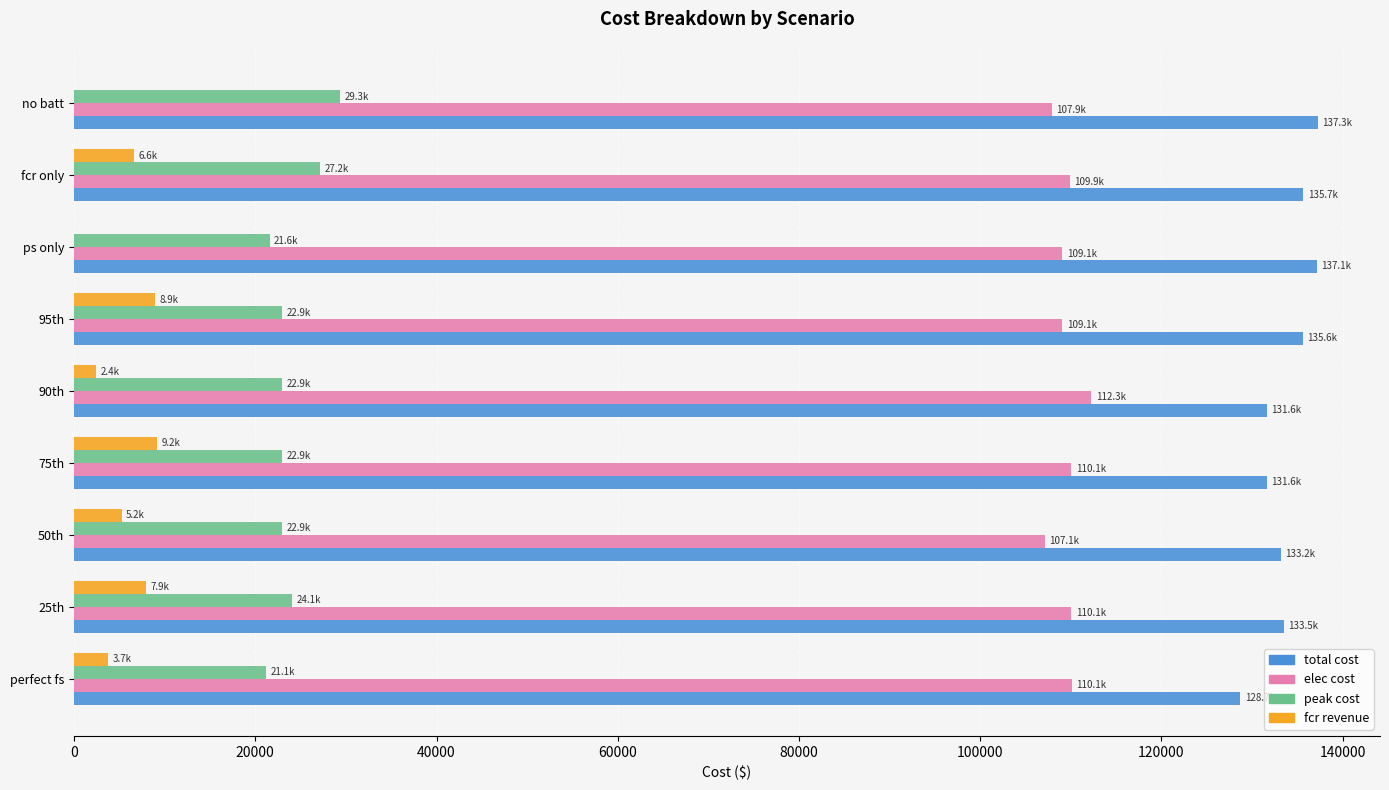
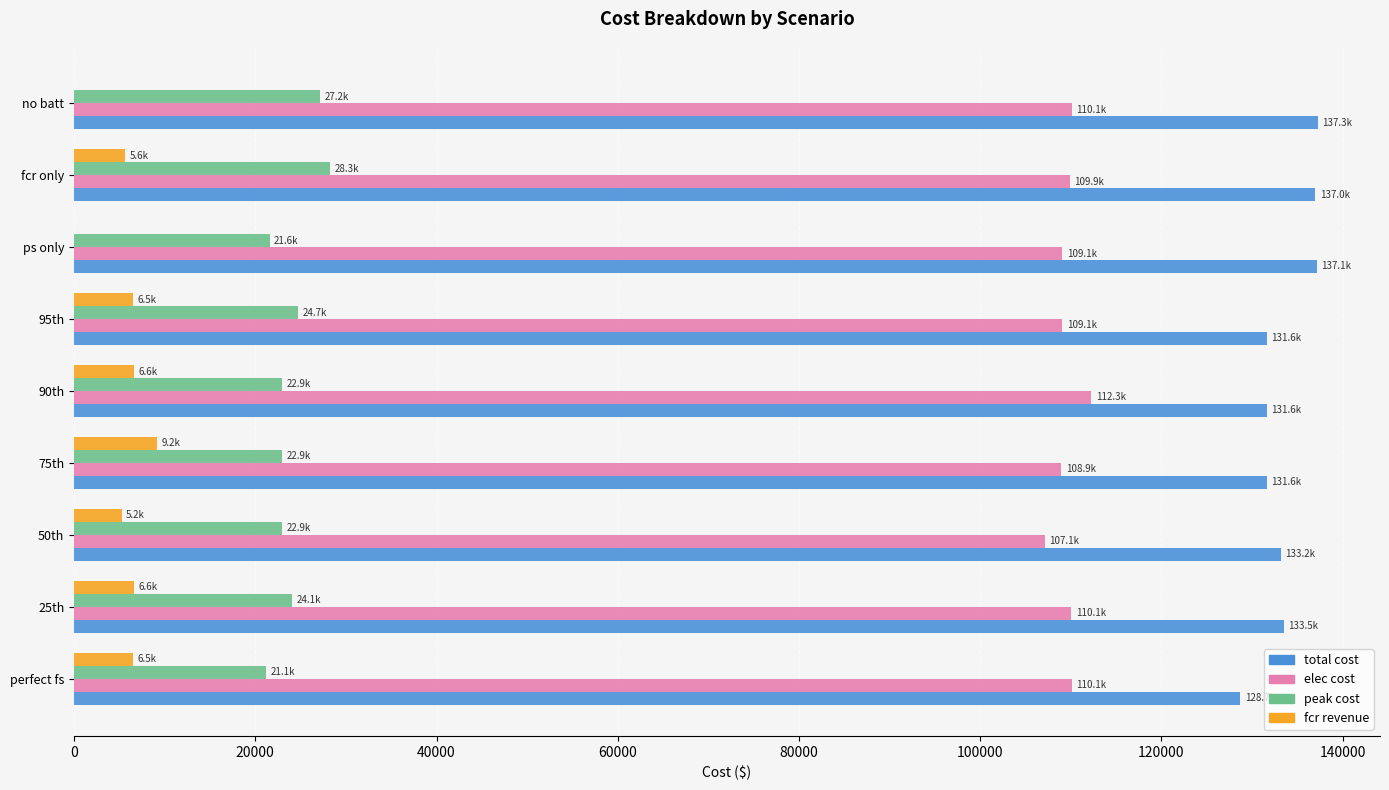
  {
    "total cost": {
      "no batt": "137.3k",
-     "fcr only": "135.7k",
+     "fcr only": "137.0k",
      "ps only": "137.1k",
-     "95th": "135.6k",
+     "95th": "131.6k",
      "90th": "131.6k",
      "75th": "131.6k",
      "50th": "133.2k",
      "25th": "133.5k"
    },
    "elec cost": {
-     "no batt": "107.9k",
+     "no batt": "110.1k",
      "fcr only": "109.9k",
      "ps only": "109.1k",
      "95th": "109.1k",
      "90th": "112.3k",
-     "75th": "110.1k",
+     "75th": "108.9k",
      "50th": "107.1k",
      "25th": "110.1k",
      "perfect fs": "110.1k"
    },
    "peak cost": {
-     "no batt": "29.3k",
-     "fcr only": "27.2k",
+     "no batt": "27.2k",
+     "fcr only": "28.3k",
      "ps only": "21.6k",
-     "95th": "22.9k",
+     "95th": "24.7k",
      "90th": "22.9k",
      "75th": "22.9k",
      "50th": "22.9k",
      "25th": "24.1k",
      "perfect fs": "21.1k"
    },
    "fcr revenue": {
-     "fcr only": "6.6k",
-     "95th": "8.9k",
-     "90th": "2.4k",
+     "fcr only": "5.6k",
+     "95th": "6.5k",
+     "90th": "6.6k",
      "75th": "9.2k",
      "50th": "5.2k",
-     "25th": "7.9k",
-     "perfect fs": "3.7k"
+     "25th": "6.6k",
+     "perfect fs": "6.5k"
    }
  }
